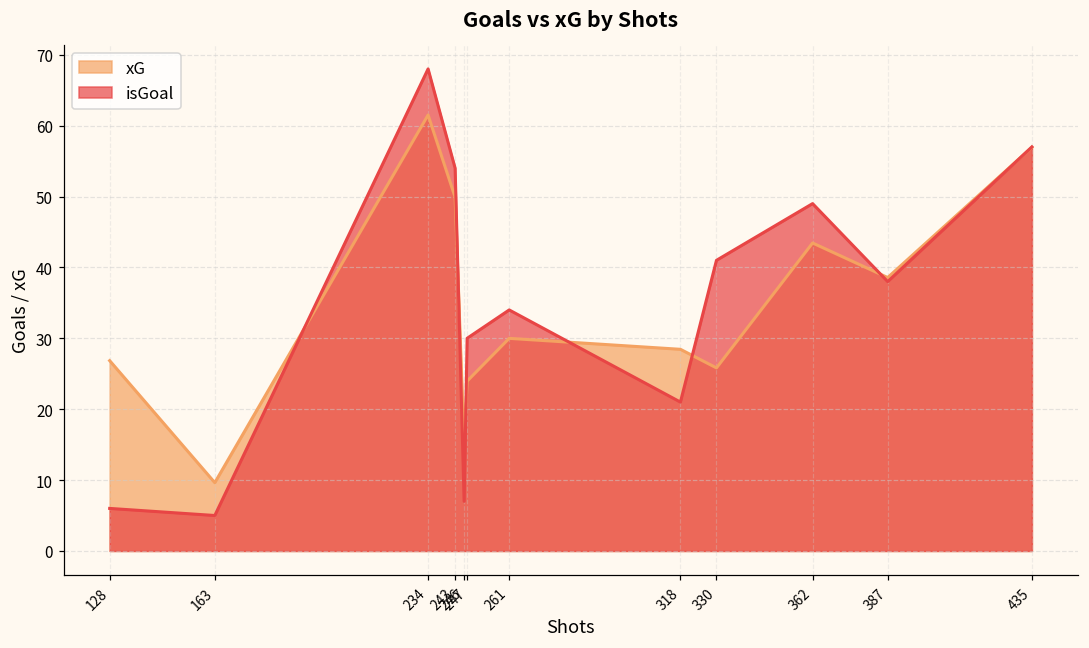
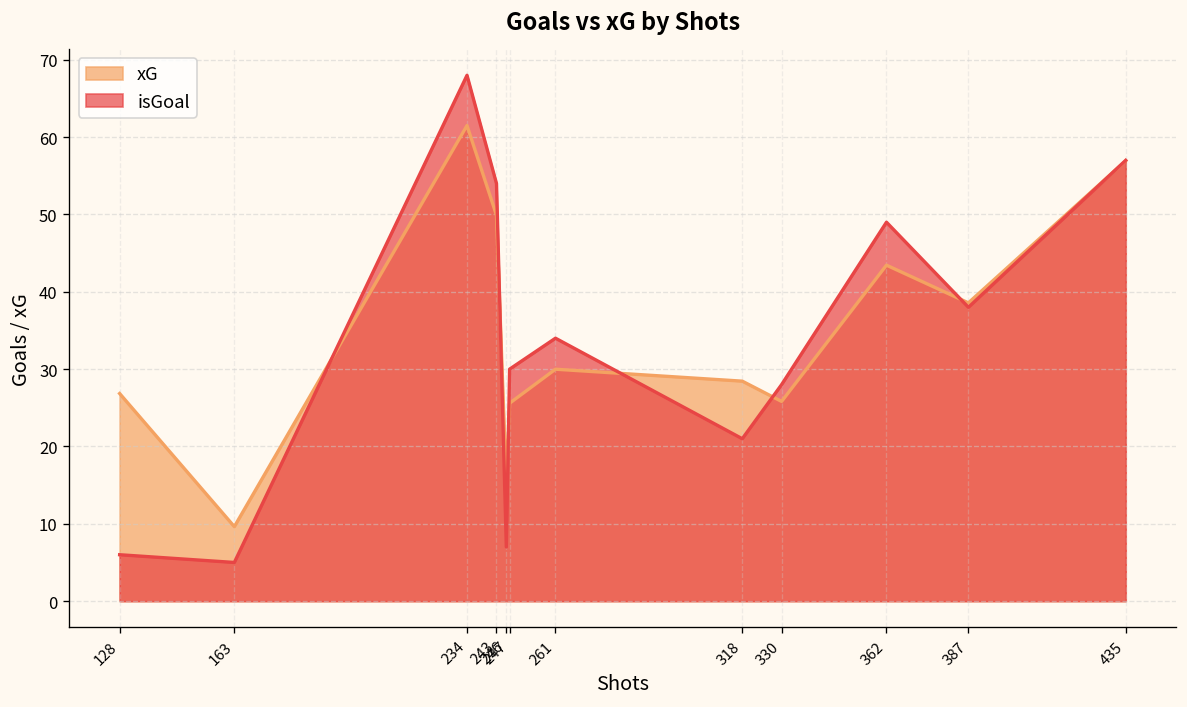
  {
    "xG": {
      "128": 27,
      "163": 10,
      "234": 62,
      "243": 50,
      "246": 15,
-     "247": 24,
+     "247": 26,
      "261": 30,
      "318": 28,
      "330": 26,
      "362": 43,
      "387": 39
    },
    "isGoal": {
      "128": 6,
      "163": 5,
      "234": 68,
      "243": 54,
      "246": 7,
      "247": 30,
      "261": 34,
      "318": 21,
-     "330": 41,
+     "330": 28,
      "362": 49,
      "387": 38
    }
  }
